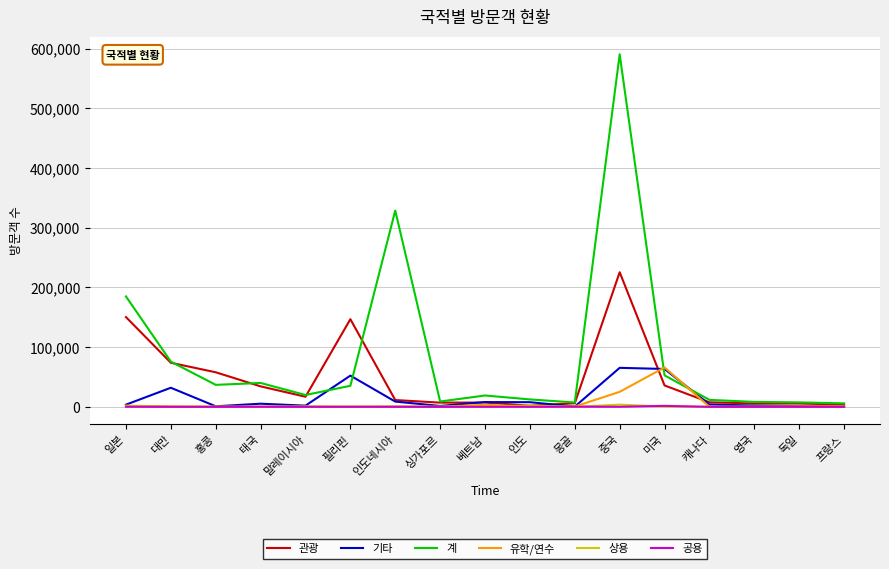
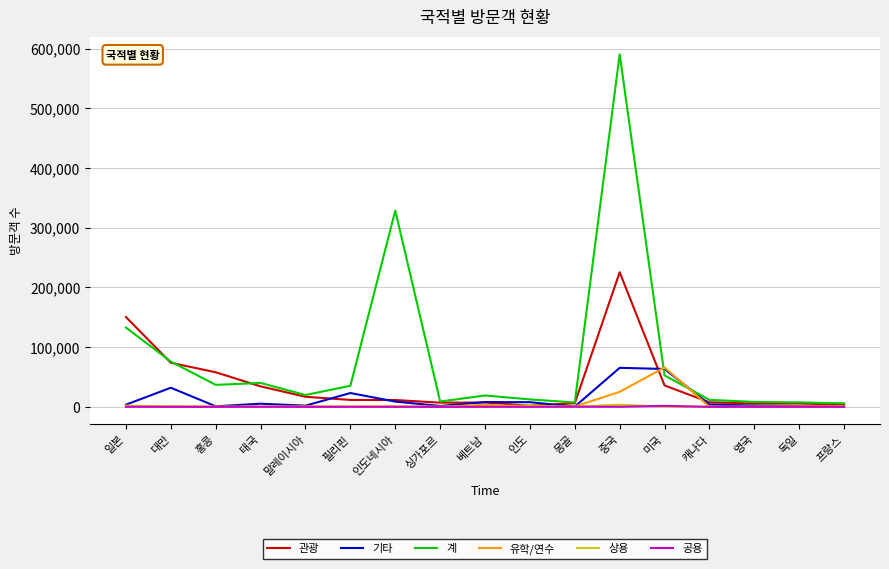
  {
    "관광": {
      "일본": "150,000",
      "홍콩": "60,000",
      "태국": "30,000",
-     "필리핀": "150,000",
+     "필리핀": "10,000",
      "중국": "230,000",
      "미국": "40,000"
    },
    "기타": {
      "대만": "30,000",
      "태국": "10,000",
-     "필리핀": "50,000",
+     "필리핀": "20,000",
      "인도": "10,000",
      "중국": "70,000"
    },
    "계": {
-     "일본": "190,000",
+     "일본": "130,000",
      "홍콩": "40,000",
      "태국": "40,000",
      "필리핀": "40,000",
      "인도네시아": "330,000",
      "베트남": "20,000",
      "인도": "10,000",
      "중국": "590,000",
      "미국": "50,000"
    },
    "유학/연수": {
      "중국": "30,000"
    }
  }
